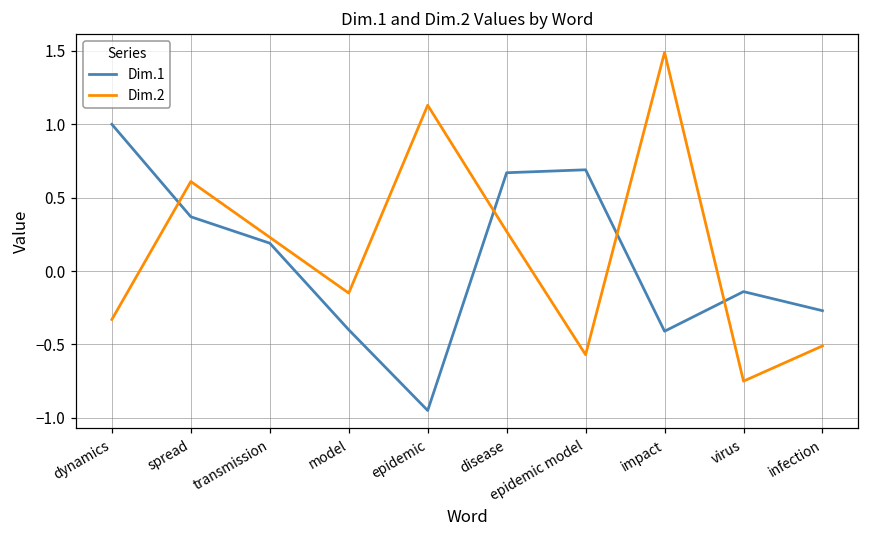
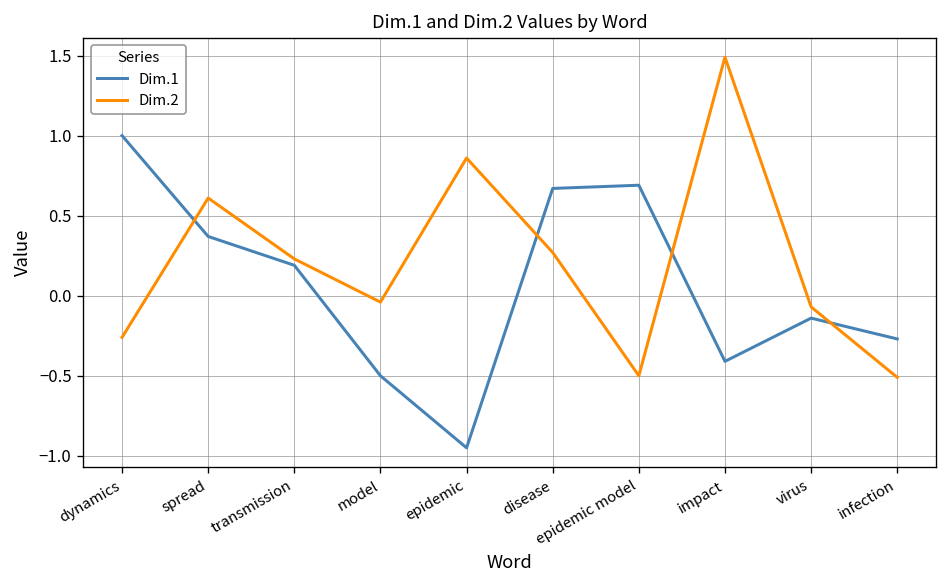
  {
    "Dim.1": {
      "dynamics": 1.0,
      "spread": 0.37,
      "transmission": 0.2,
-     "model": -0.4,
+     "model": -0.5,
      "epidemic": -0.95,
      "disease": 0.67,
      "epidemic model": 0.7,
      "impact": -0.4,
      "virus": -0.14,
      "infection": -0.27
    },
    "Dim.2": {
-     "dynamics": -0.33,
+     "dynamics": -0.26,
      "spread": 0.61,
      "transmission": 0.23,
-     "model": -0.15,
-     "epidemic": 1.13,
+     "model": -0.04,
+     "epidemic": 0.86,
      "disease": 0.27,
-     "epidemic model": -0.57,
+     "epidemic model": -0.50,
      "impact": 1.49,
-     "virus": -0.75,
+     "virus": -0.07,
      "infection": -0.51
    }
  }
